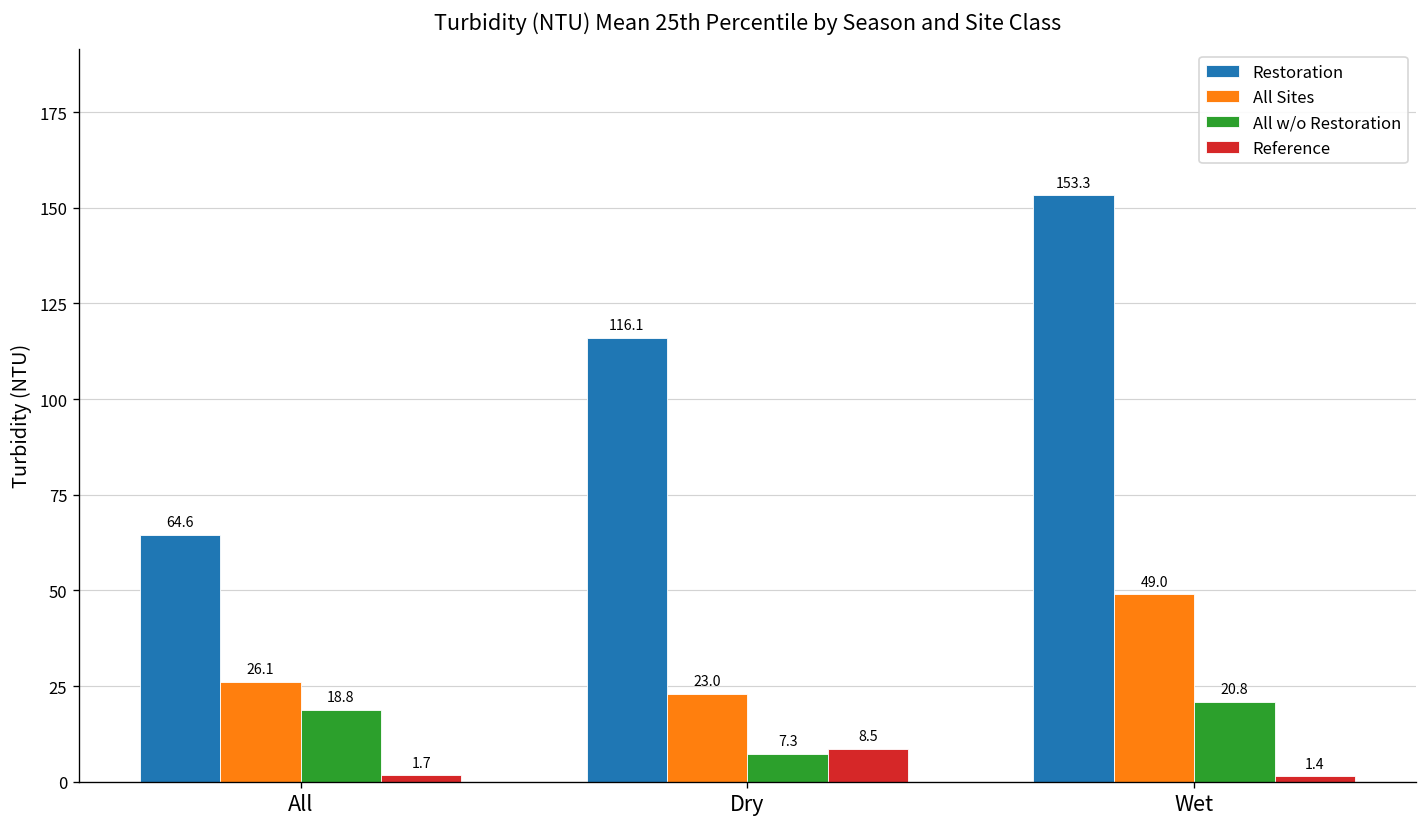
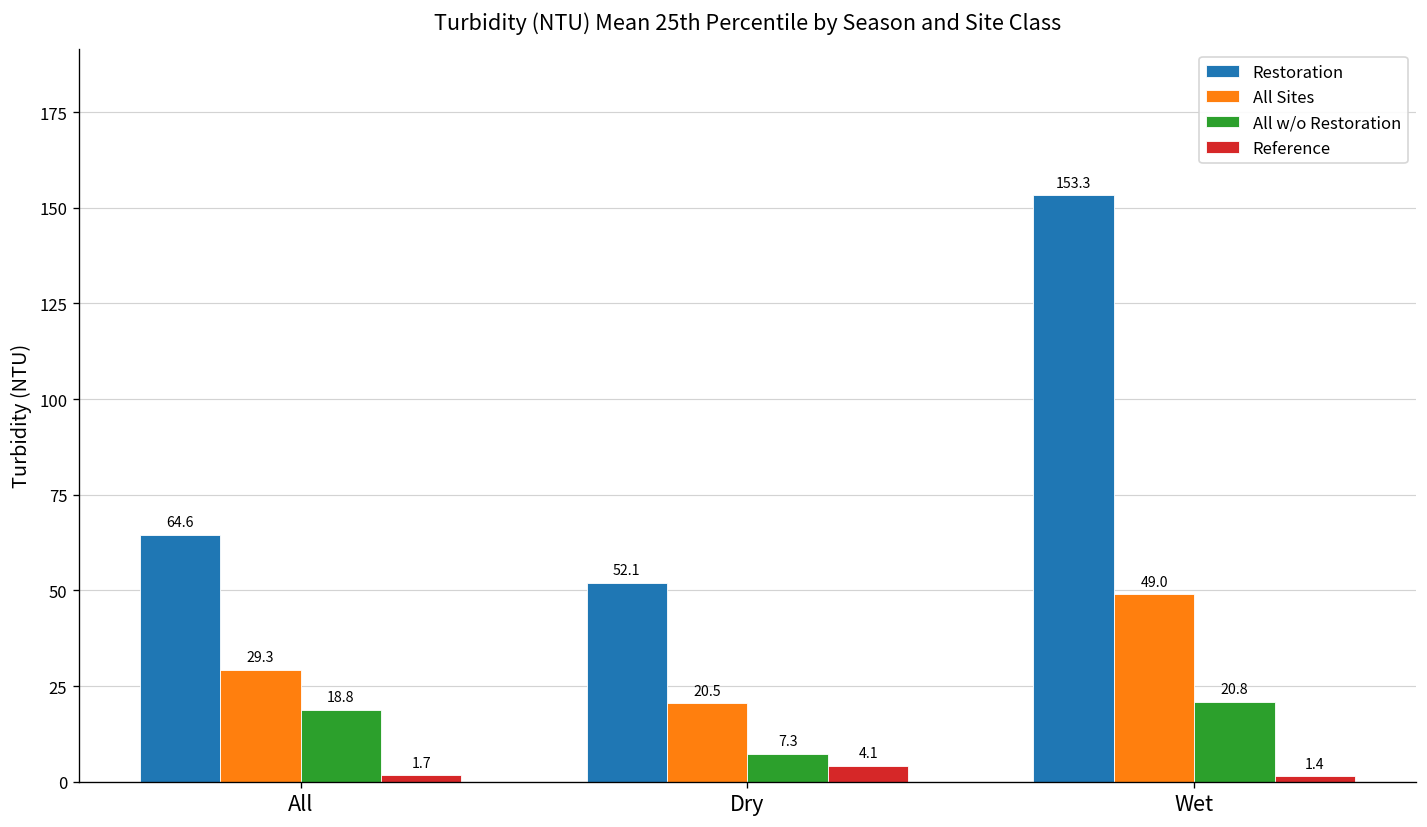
  {
    "Restoration": {
      "All": 64.6,
-     "Dry": 116.1,
+     "Dry": 52.1,
      "Wet": 153.3
    },
    "All Sites": {
-     "All": 26.1,
-     "Dry": 23.0,
+     "All": 29.3,
+     "Dry": 20.5,
      "Wet": 49.0
    },
    "All w/o Restoration": {
      "All": 18.8,
      "Dry": 7.3,
      "Wet": 20.8
    },
    "Reference": {
      "All": 1.7,
-     "Dry": 8.5,
+     "Dry": 4.1,
      "Wet": 1.4
    }
  }
